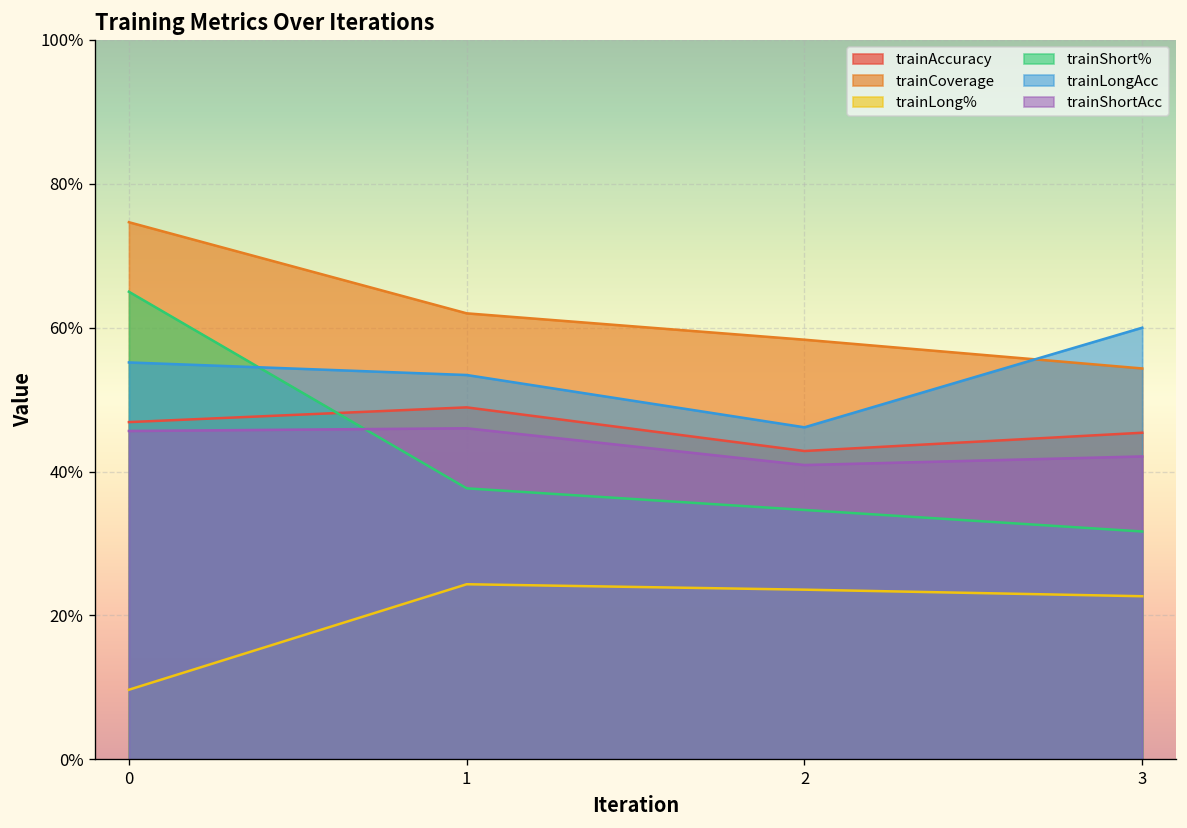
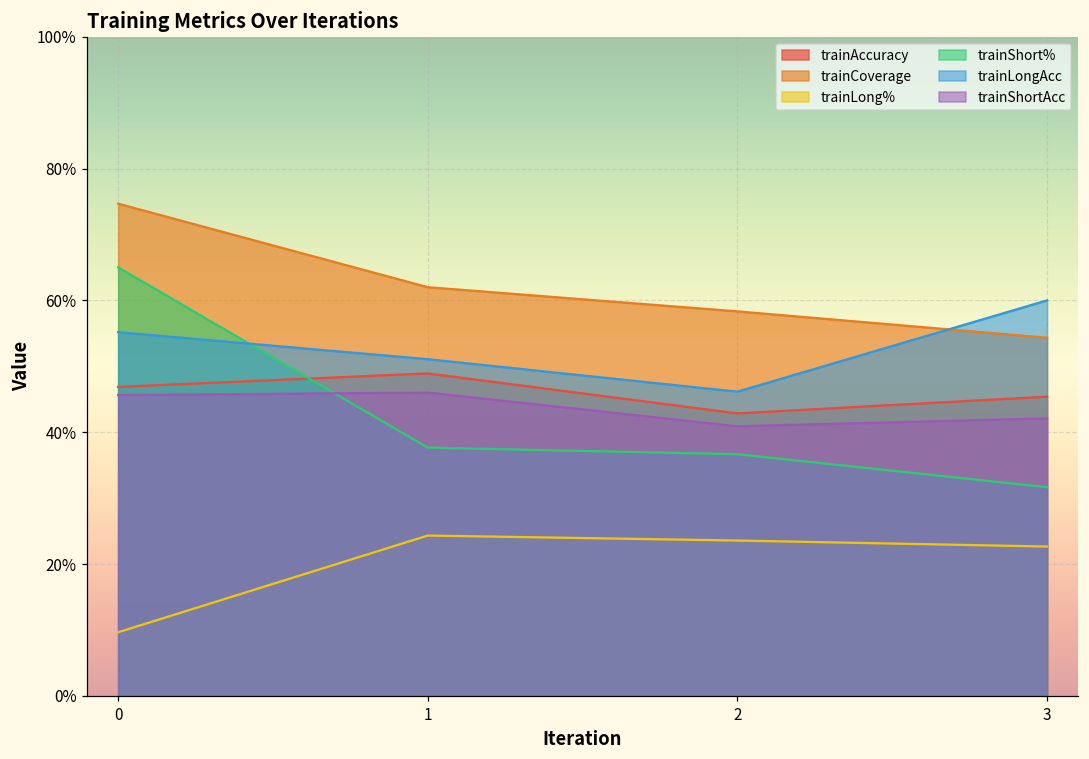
  {
    "trainLong%": {
      "0": "10%",
      "1": "24%",
      "2": "24%",
      "3": "23%"
    },
    "trainShort%": {
      "0": "65%",
      "1": "38%",
-     "2": "35%",
+     "2": "37%",
      "3": "32%"
    },
    "trainLongAcc": {
      "0": "55%",
-     "1": "53%",
+     "1": "51%",
      "2": "46%",
      "3": "60%"
    },
    "trainShortAcc": {
      "0": "46%",
      "1": "46%",
      "2": "41%",
      "3": "42%"
    }
  }
